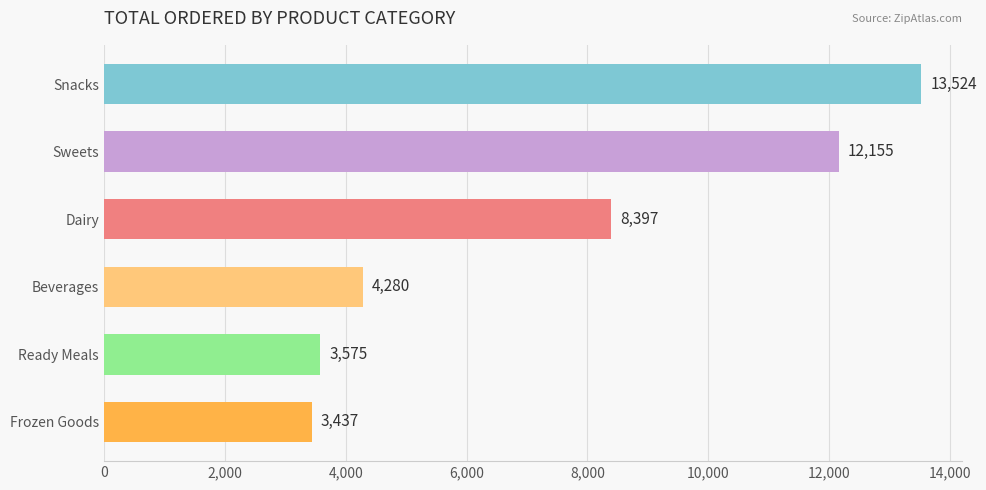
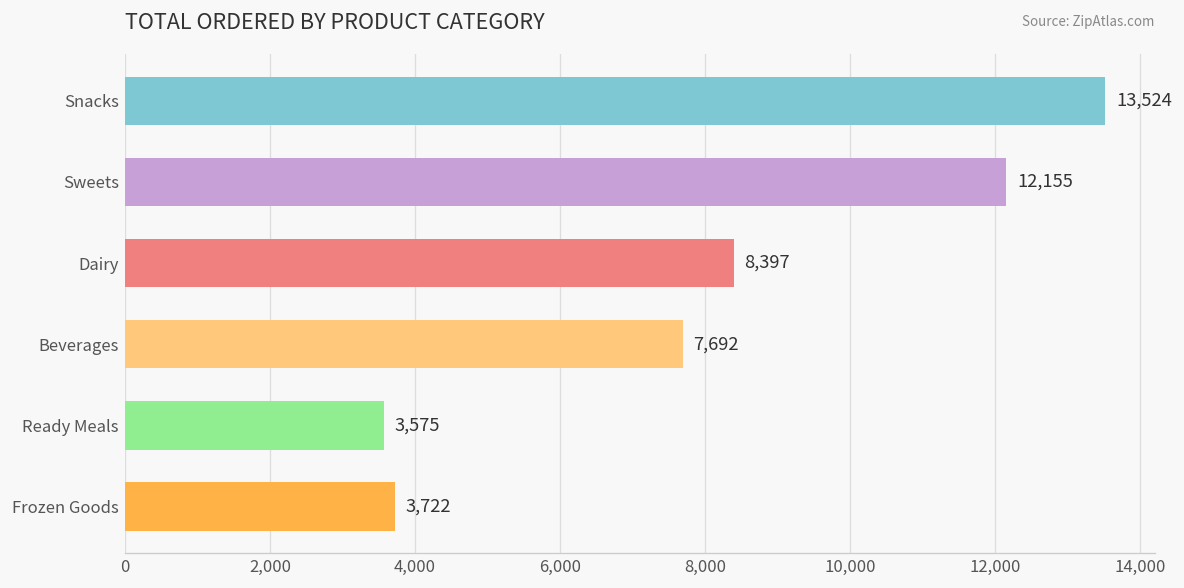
  {
    "Snacks": "13,524",
    "Sweets": "12,155",
    "Dairy": "8,397",
-   "Beverages": "4,280",
+   "Beverages": "7,692",
    "Ready Meals": "3,575",
-   "Frozen Goods": "3,437"
+   "Frozen Goods": "3,722"
  }
